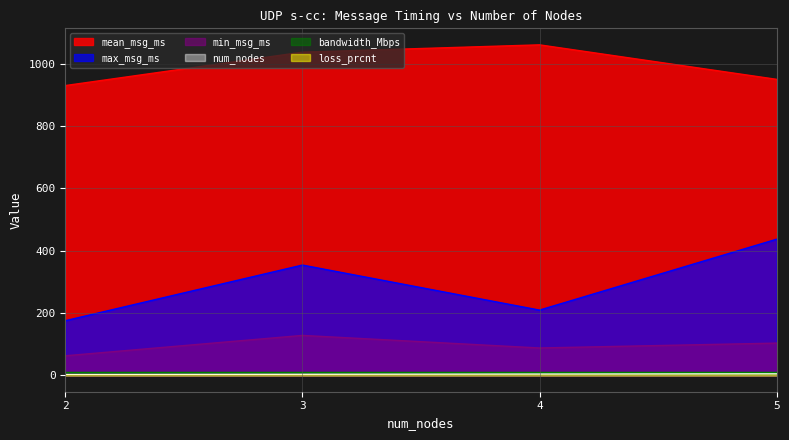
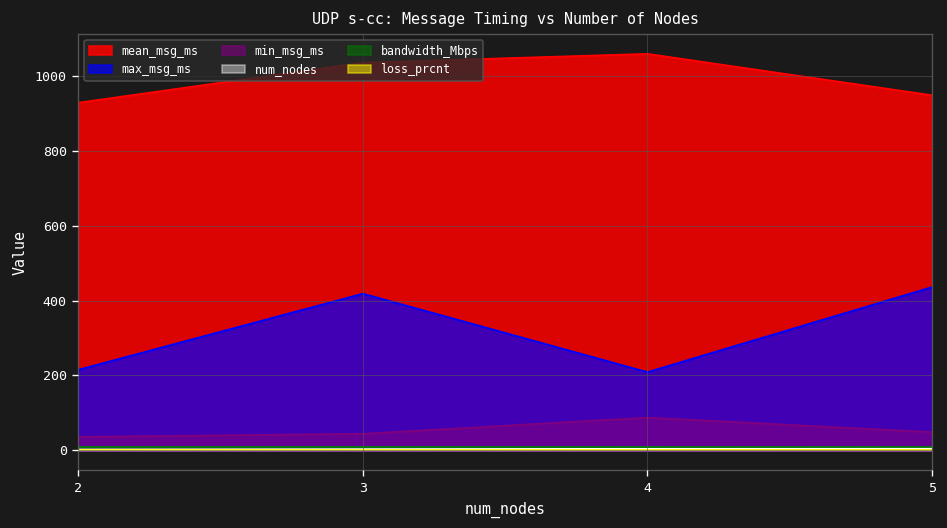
  {
    "mean_msg_ms": {
      "2": 930,
      "4": 1060,
      "5": 950
    },
    "max_msg_ms": {
-     "2": 170,
-     "3": 350,
+     "2": 220,
+     "3": 420,
      "4": 210,
      "5": 440
    },
    "min_msg_ms": {
-     "2": 60,
-     "3": 130,
+     "2": 40,
+     "3": 40,
      "4": 90,
-     "5": 100
+     "5": 50
    }
  }
